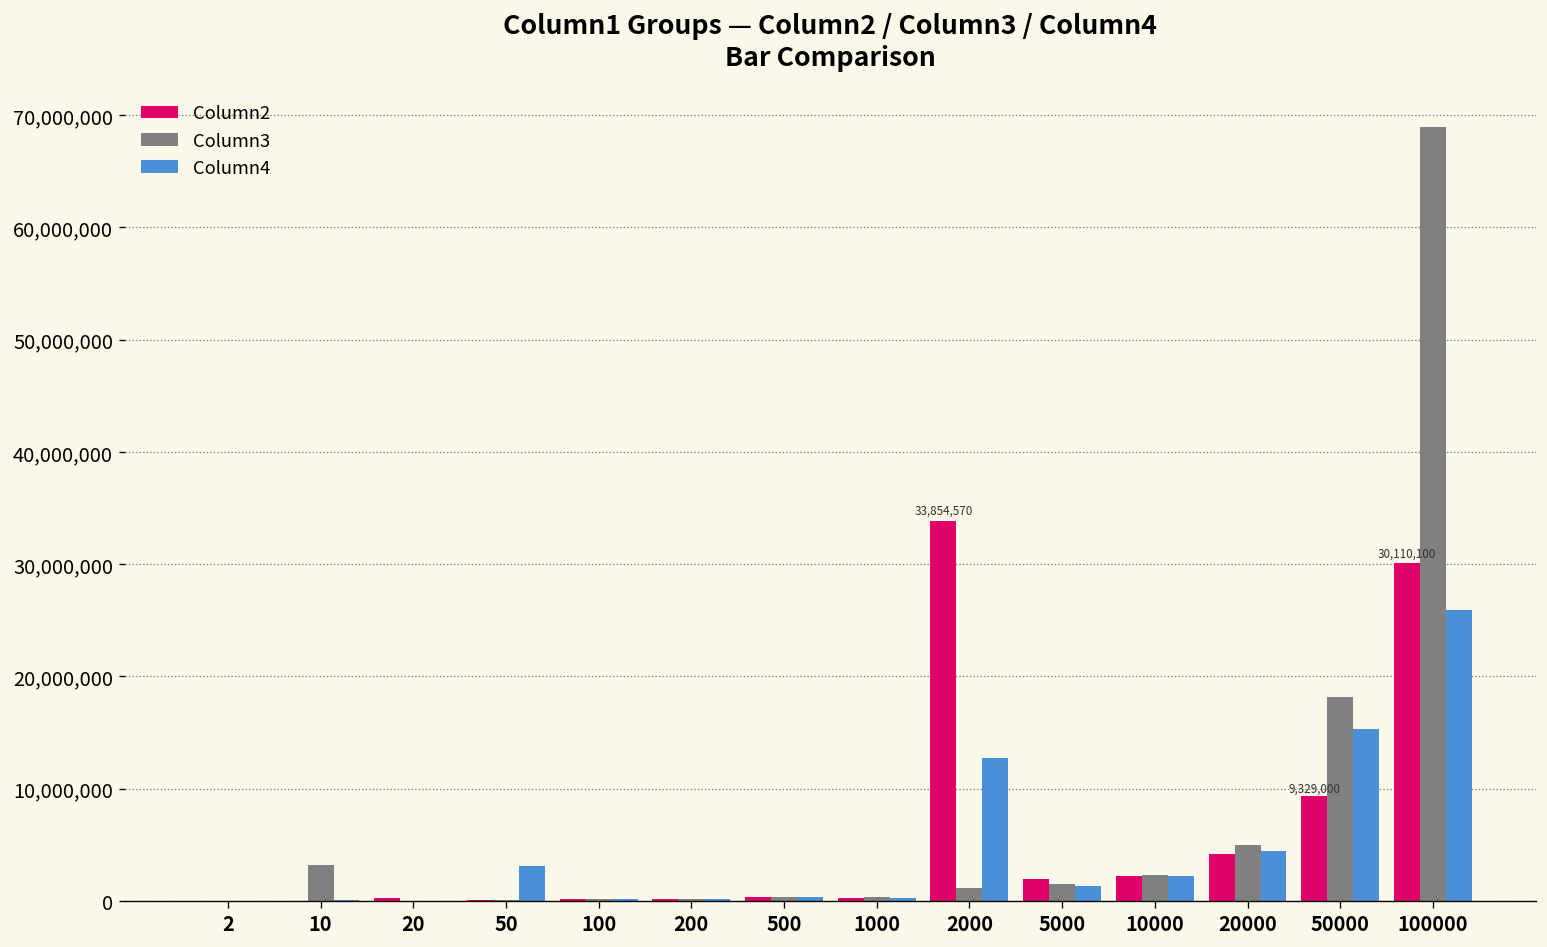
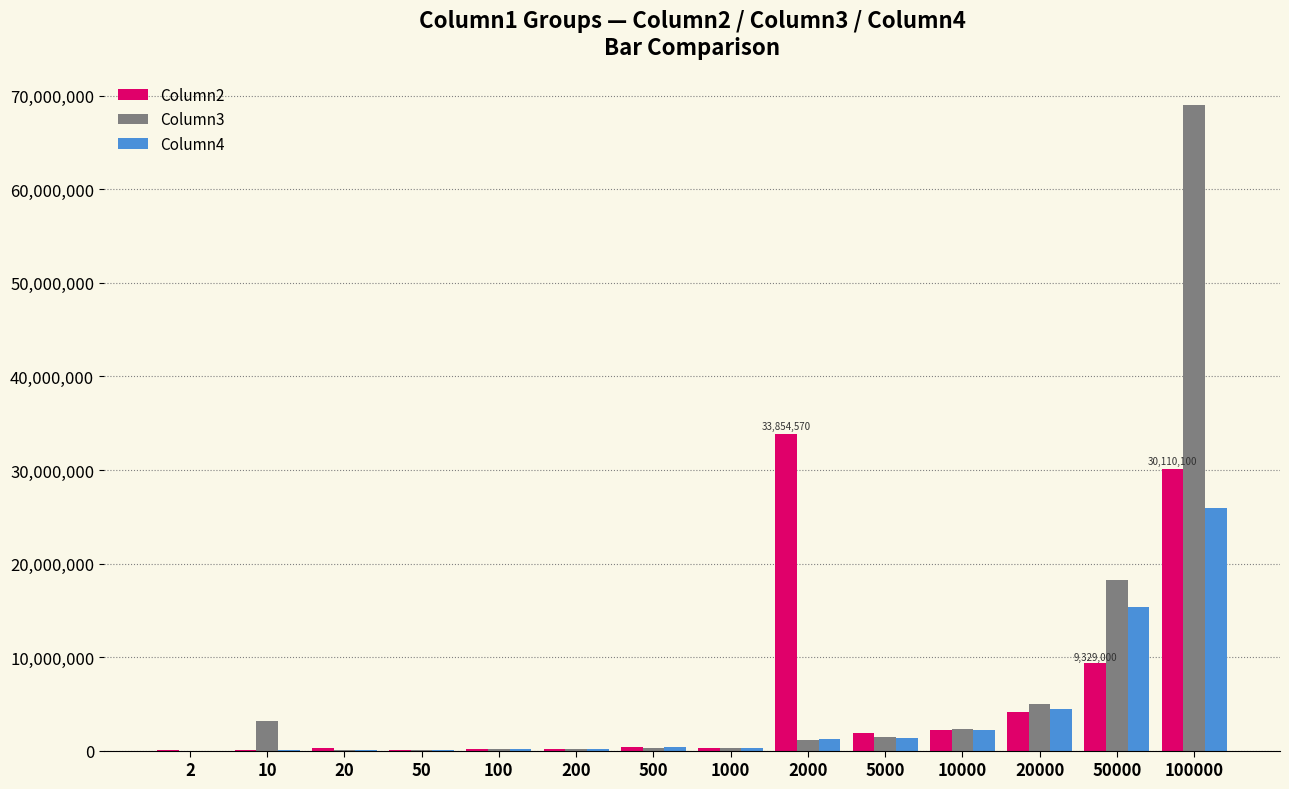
  {
    "Column2": {
      "2000": "33,854,570",
      "50000": "9,329,000",
      "100000": "30,110,100"
    },
    "Column3": {
      "10": "3,000,000",
      "500": "0",
      "1000": "0",
      "2000": "1,000,000",
      "5000": "1,000,000",
      "10000": "2,000,000",
      "20000": "5,000,000",
      "50000": "18,000,000",
      "100000": "69,000,000"
    },
    "Column4": {
-     "50": "3,000,000",
+     "50": "0",
      "500": "0",
      "1000": "0",
-     "2000": "13,000,000",
+     "2000": "1,000,000",
      "5000": "1,000,000",
      "10000": "2,000,000",
      "20000": "4,000,000",
      "50000": "15,000,000",
      "100000": "26,000,000"
    }
  }
